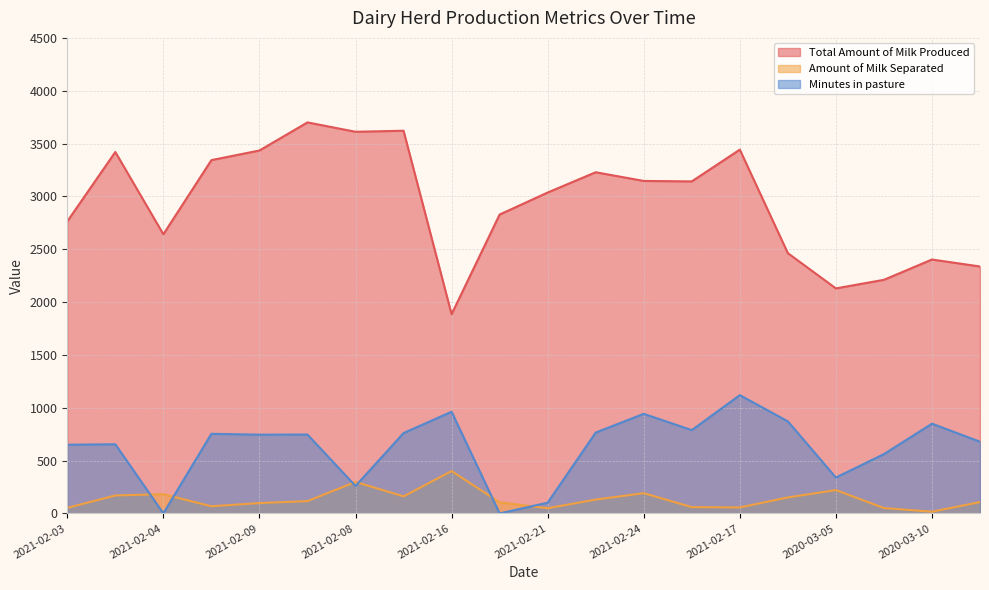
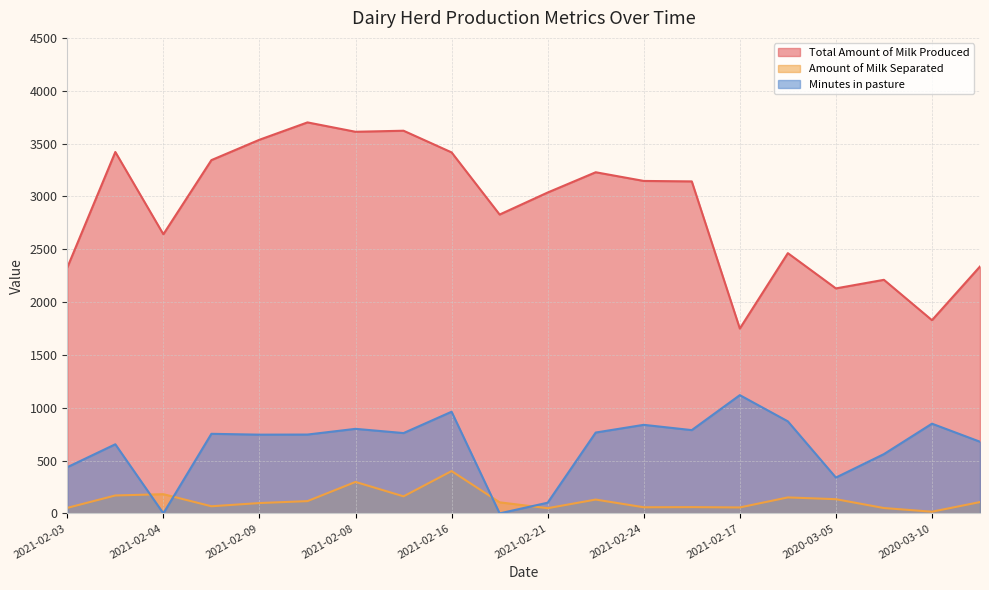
  {
    "Total Amount of Milk Produced": {
-     "2021-02-03": 2760,
+     "2021-02-03": 2330,
      "2021-02-04": 2640,
-     "2021-02-09": 3430,
+     "2021-02-09": 3540,
      "2021-02-08": 3610,
-     "2021-02-16": 1890,
+     "2021-02-16": 3420,
      "2021-02-21": 3040,
      "2021-02-24": 3150,
-     "2021-02-17": 3440,
+     "2021-02-17": 1750,
      "2020-03-05": 2130,
-     "2020-03-10": 2400
+     "2020-03-10": 1830
    },
    "Amount of Milk Separated": {
      "2021-02-03": 50,
      "2021-02-04": 180,
      "2021-02-09": 100,
      "2021-02-08": 300,
      "2021-02-16": 400,
      "2021-02-21": 50,
-     "2021-02-24": 190,
+     "2021-02-24": 60,
      "2021-02-17": 60,
-     "2020-03-05": 220,
+     "2020-03-05": 130,
      "2020-03-10": 20
    },
    "Minutes in pasture": {
-     "2021-02-03": 650,
+     "2021-02-03": 440,
      "2021-02-04": 0,
      "2021-02-09": 750,
-     "2021-02-08": 260,
+     "2021-02-08": 800,
      "2021-02-16": 960,
      "2021-02-21": 100,
-     "2021-02-24": 940,
+     "2021-02-24": 840,
      "2021-02-17": 1120,
      "2020-03-05": 340,
      "2020-03-10": 850
    }
  }
